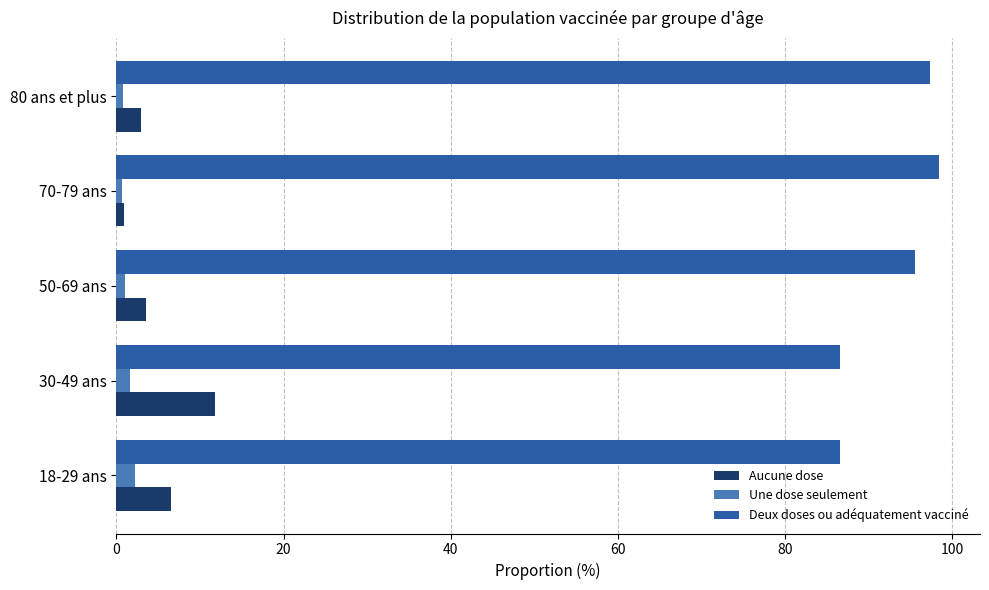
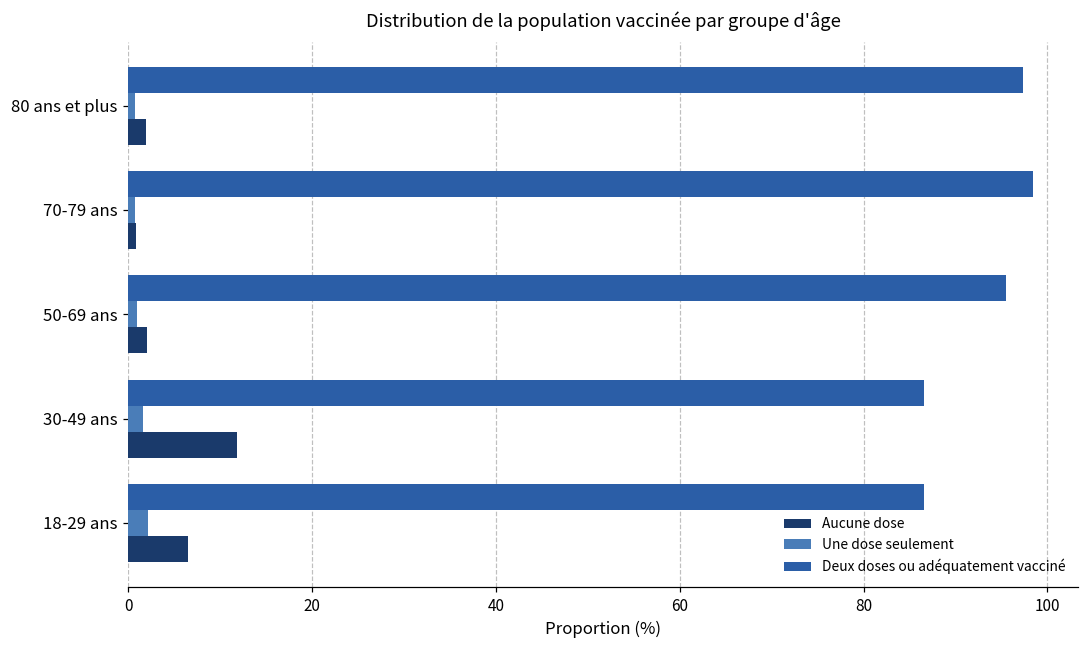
  {
    "Aucune dose": {
-     "80 ans et plus": 3,
+     "80 ans et plus": 2,
      "70-79 ans": 1,
-     "50-69 ans": 4,
+     "50-69 ans": 2,
      "30-49 ans": 12,
      "18-29 ans": 7
    }
  }
